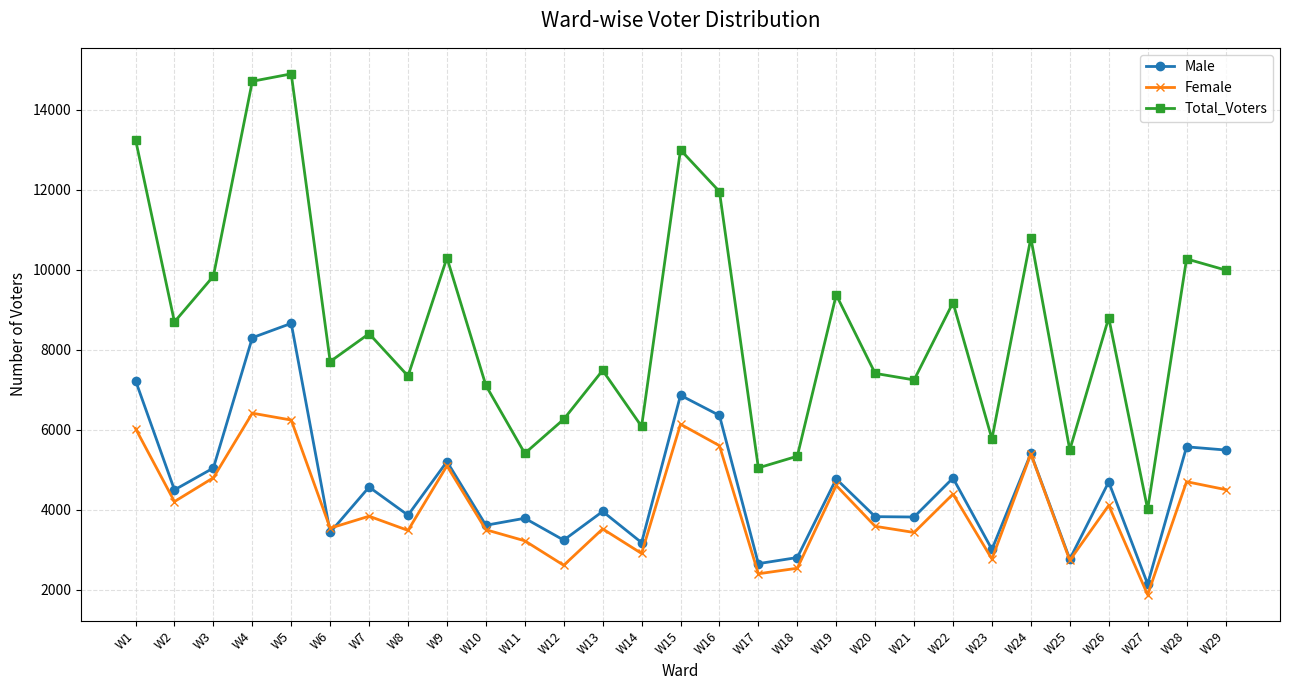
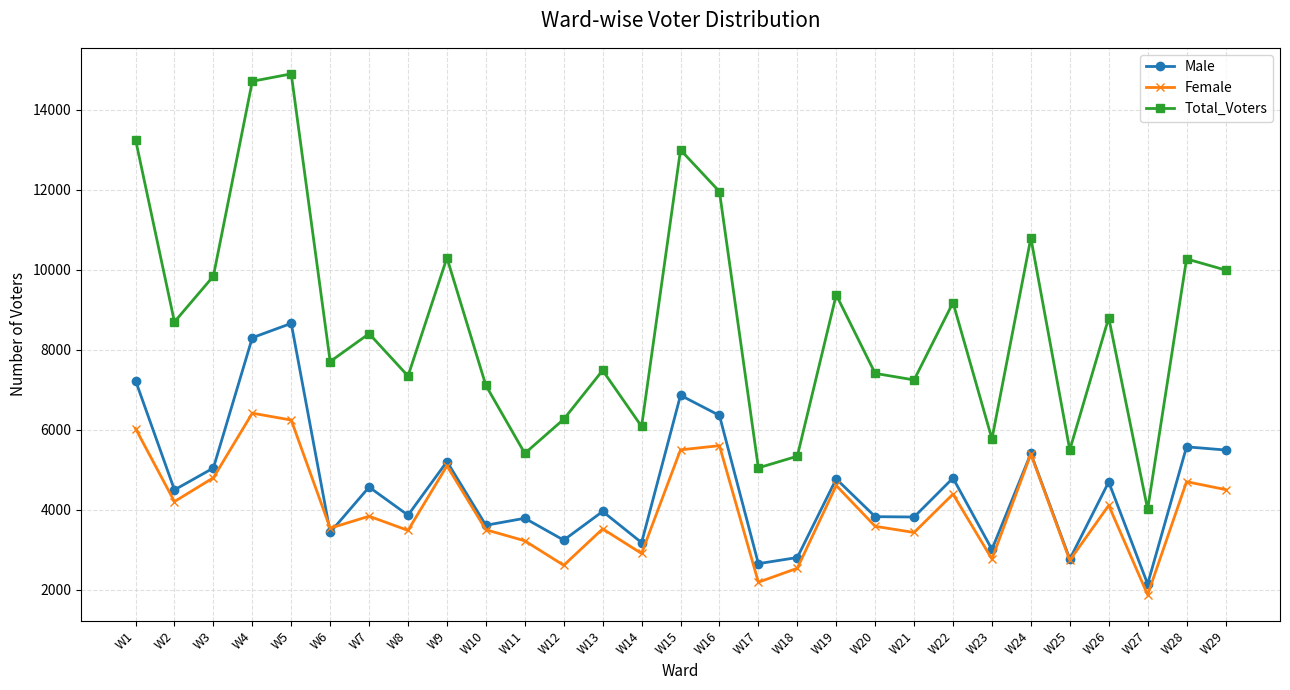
  {
    "Male": {
      "W1": 7200,
      "W2": 4500,
      "W3": 5000,
      "W4": 8300,
      "W5": 8700,
      "W6": 3400,
      "W7": 4600,
      "W8": 3900,
      "W9": 5200,
      "W10": 3600,
      "W11": 3800,
      "W12": 3200,
      "W13": 4000,
      "W14": 3200,
      "W15": 6900,
      "W16": 6400,
      "W17": 2600,
      "W18": 2800,
      "W19": 4800,
      "W20": 3800,
      "W21": 3800,
      "W22": 4800,
      "W23": 3000,
      "W26": 4700,
      "W27": 2100,
      "W28": 5600,
      "W29": 5500
    },
    "Female": {
      "W1": 6000,
      "W2": 4200,
      "W3": 4800,
      "W4": 6400,
      "W5": 6200,
      "W6": 3500,
      "W7": 3800,
      "W8": 3500,
      "W9": 5100,
      "W10": 3500,
      "W11": 3200,
      "W12": 2600,
      "W13": 3500,
      "W14": 2900,
-     "W15": 6100,
+     "W15": 5500,
      "W16": 5600,
-     "W17": 2400,
+     "W17": 2200,
      "W18": 2500,
      "W19": 4600,
      "W20": 3600,
      "W21": 3400,
      "W22": 4400,
      "W23": 2800,
      "W26": 4100,
      "W27": 1900,
      "W28": 4700,
      "W29": 4500
    },
    "Total_Voters": {
      "W1": 13300,
      "W2": 8700,
      "W3": 9800,
      "W4": 14700,
      "W5": 14900,
      "W6": 7700,
      "W7": 8400,
      "W8": 7300,
      "W9": 10300,
      "W10": 7100,
      "W11": 5400,
      "W12": 6300,
      "W13": 7500,
      "W14": 6100,
      "W15": 13000,
      "W16": 12000,
      "W17": 5000,
      "W18": 5300,
      "W19": 9400,
      "W20": 7400,
      "W21": 7200,
      "W22": 9200,
      "W23": 5800,
      "W24": 10800,
      "W25": 5500,
      "W26": 8800,
      "W27": 4000,
      "W28": 10300,
      "W29": 10000
    }
  }
